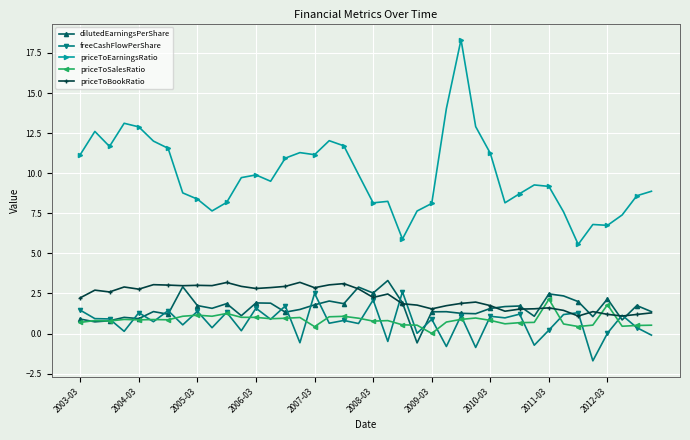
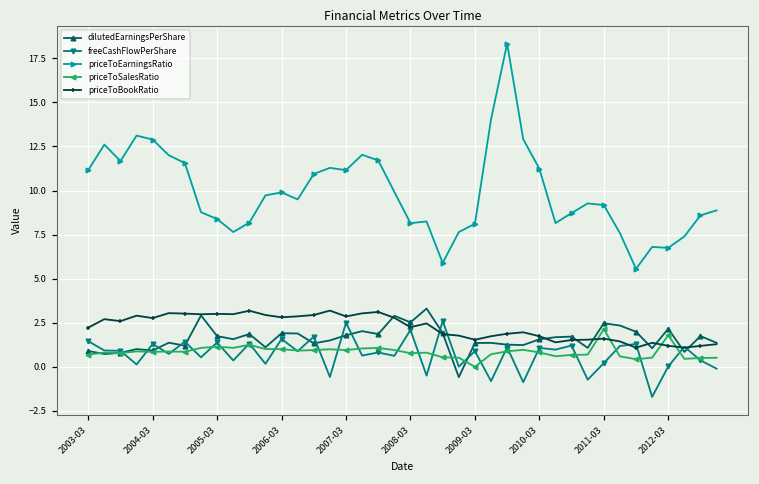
  {
    "priceToSalesRatio": {
      "2003-03": 0.7,
      "2005-03": 1.1,
      "2006-03": 1.0,
-     "2007-03": 0.4,
+     "2007-03": 1.0,
      "2008-03": 0.8,
      "2009-03": 0.0,
      "2010-03": 0.8,
      "2011-03": 2.1,
      "2012-03": 1.8
    }
  }
